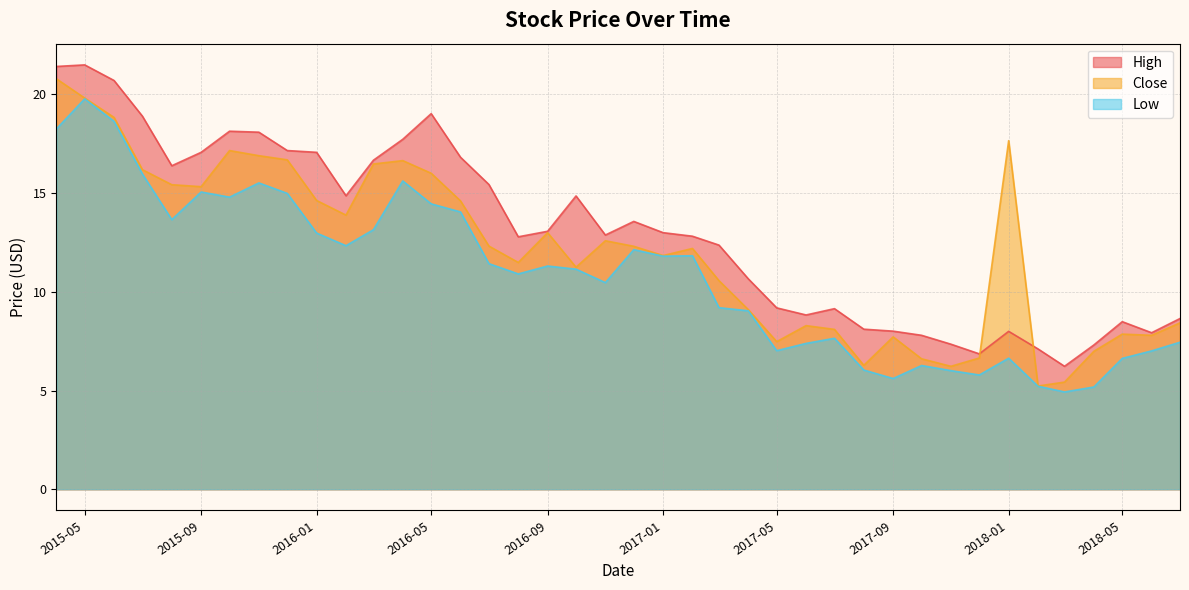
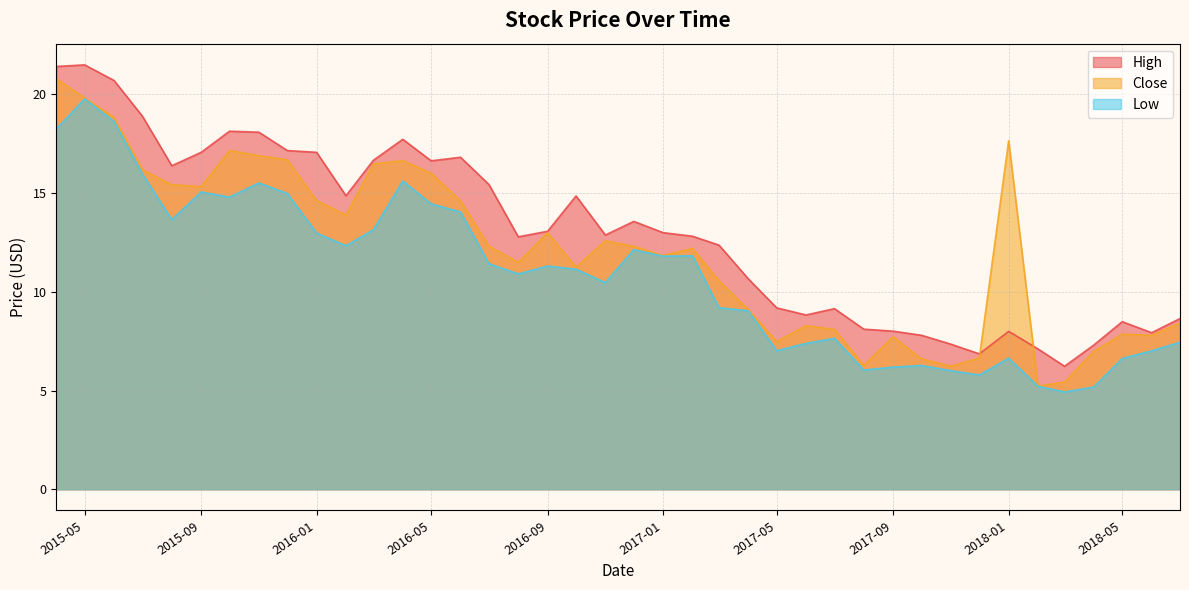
  {
    "High": {
      "2015-05": 21.5,
      "2015-09": 17.1,
      "2016-01": 17.1,
-     "2016-05": 19.0,
+     "2016-05": 16.6,
      "2017-01": 13.0,
      "2017-05": 9.2,
      "2017-09": 8.0,
      "2018-01": 8.0,
      "2018-05": 8.5
    },
    "Close": {
      "2015-09": 15.3,
      "2016-01": 14.6,
      "2016-05": 16.0,
      "2017-05": 7.5,
      "2017-09": 7.7,
      "2018-01": 17.7,
      "2018-05": 7.9
    },
    "Low": {
      "2015-09": 15.1,
      "2016-01": 13.0,
      "2016-05": 14.5,
      "2016-09": 11.3,
      "2017-05": 7.0,
-     "2017-09": 5.6,
+     "2017-09": 6.2,
      "2018-01": 6.6,
      "2018-05": 6.6
    }
  }
